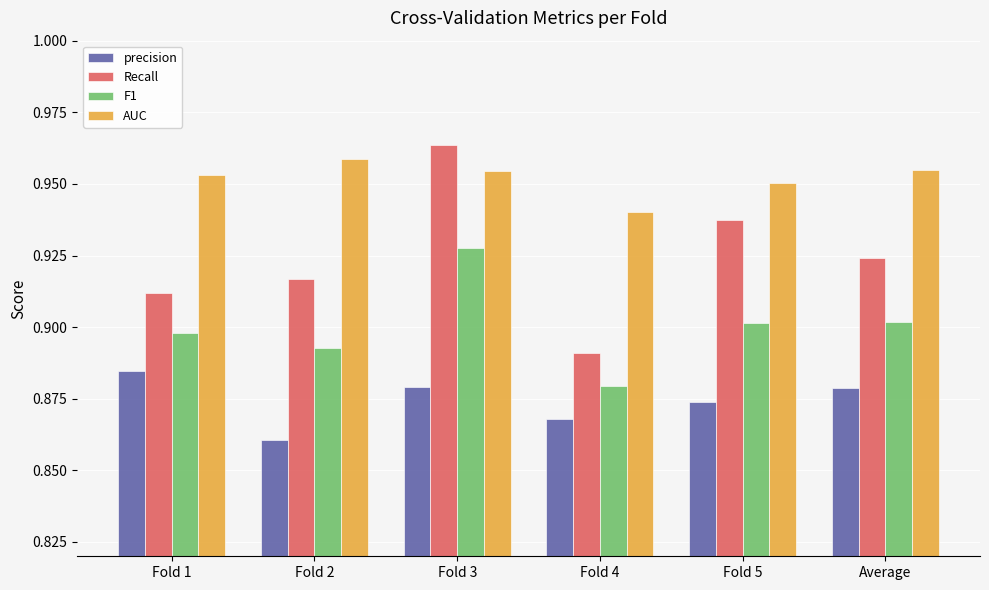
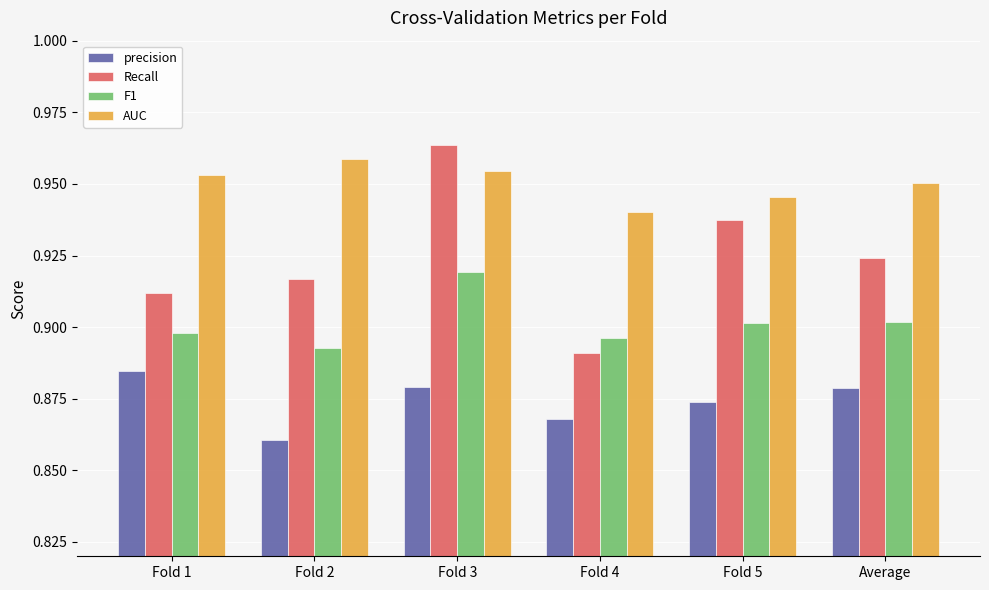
  {
    "precision": {
      "Fold 1": 0.885,
      "Fold 2": 0.861,
      "Fold 3": 0.879,
      "Fold 4": 0.868,
      "Fold 5": 0.874,
      "Average": 0.879
    },
    "Recall": {
      "Fold 1": 0.912,
      "Fold 2": 0.917,
      "Fold 3": 0.963,
      "Fold 4": 0.891,
      "Fold 5": 0.938,
      "Average": 0.924
    },
    "F1": {
      "Fold 1": 0.898,
      "Fold 2": 0.893,
-     "Fold 3": 0.928,
-     "Fold 4": 0.879,
+     "Fold 3": 0.919,
+     "Fold 4": 0.896,
      "Fold 5": 0.901,
      "Average": 0.902
    },
    "AUC": {
      "Fold 1": 0.953,
      "Fold 2": 0.959,
      "Fold 3": 0.954,
      "Fold 4": 0.940,
-     "Fold 5": 0.950,
-     "Average": 0.955
+     "Fold 5": 0.945,
+     "Average": 0.950
    }
  }
